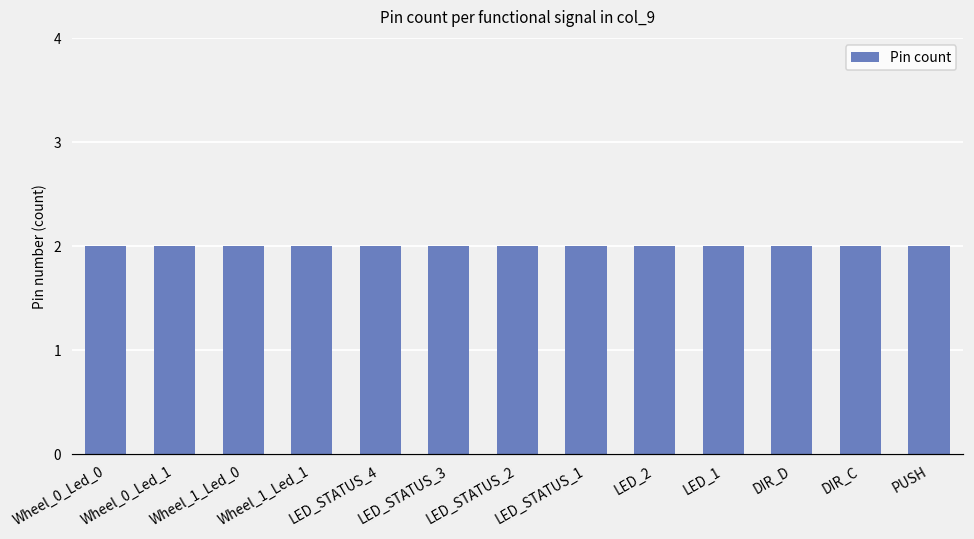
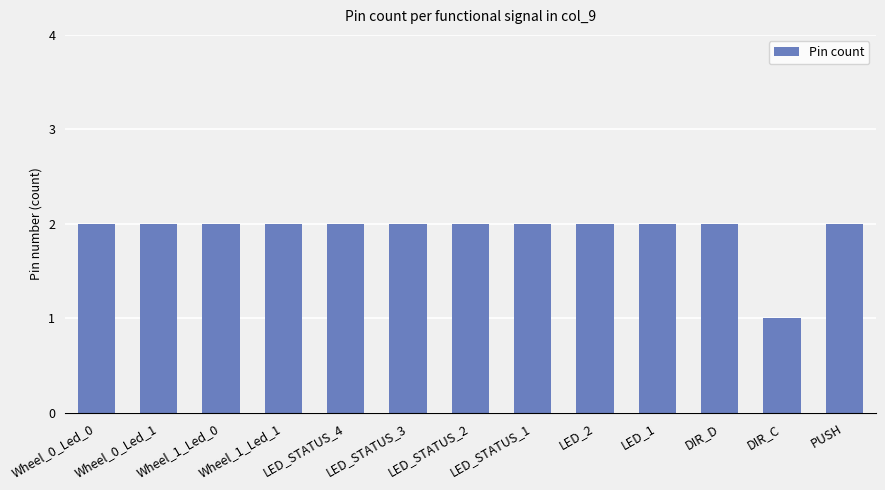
  {
    "Wheel_0_Led_0": 2,
    "Wheel_0_Led_1": 2,
    "Wheel_1_Led_0": 2,
    "Wheel_1_Led_1": 2,
    "LED_STATUS_4": 2,
    "LED_STATUS_3": 2,
    "LED_STATUS_2": 2,
    "LED_STATUS_1": 2,
    "LED_2": 2,
    "LED_1": 2,
    "DIR_D": 2,
-   "DIR_C": 2,
+   "DIR_C": 1,
    "PUSH": 2
  }
